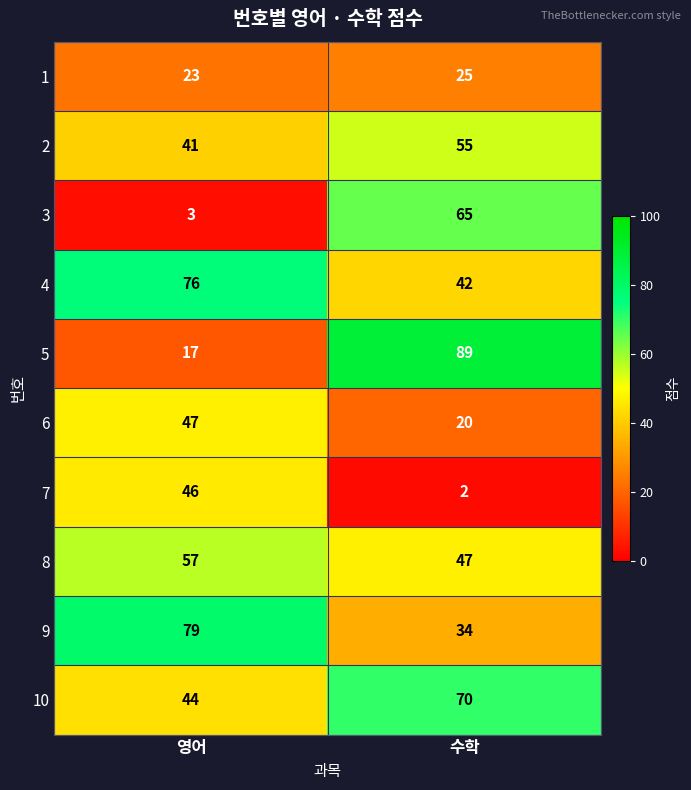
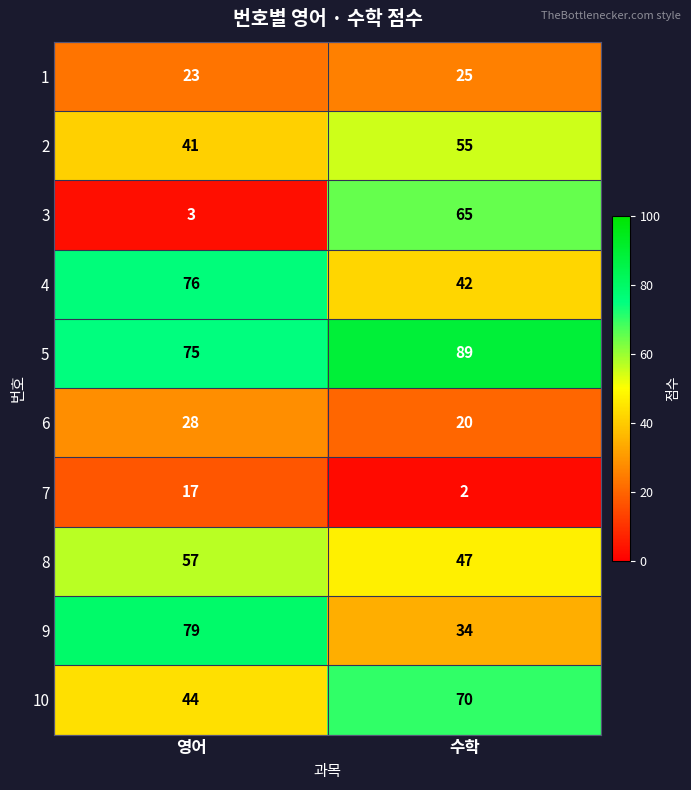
  {
    "1": {
      "영어": 23,
      "수학": 25
    },
    "2": {
      "영어": 41,
      "수학": 55
    },
    "3": {
      "영어": 3,
      "수학": 65
    },
    "4": {
      "영어": 76,
      "수학": 42
    },
    "5": {
-     "영어": 17,
+     "영어": 75,
      "수학": 89
    },
    "6": {
-     "영어": 47,
+     "영어": 28,
      "수학": 20
    },
    "7": {
-     "영어": 46,
+     "영어": 17,
      "수학": 2
    },
    "8": {
      "영어": 57,
      "수학": 47
    },
    "9": {
      "영어": 79,
      "수학": 34
    },
    "10": {
      "영어": 44,
      "수학": 70
    }
  }
